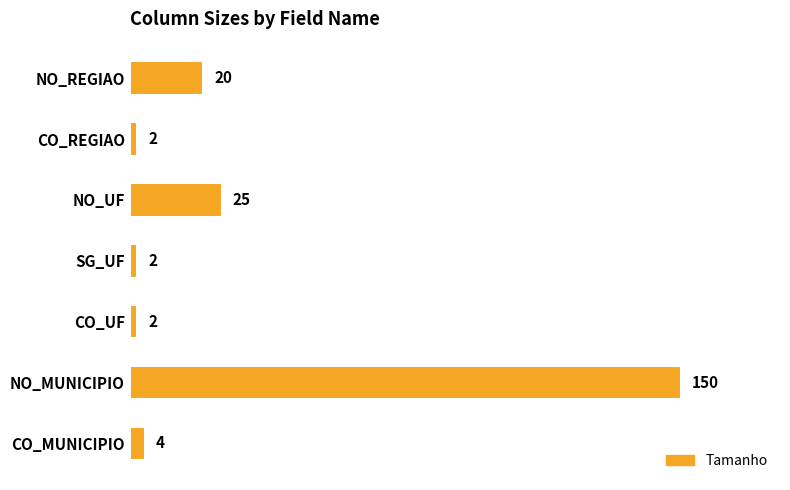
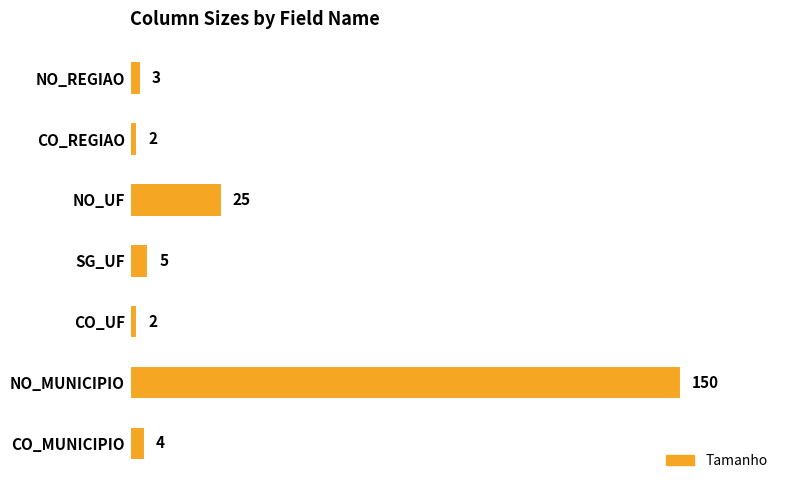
  {
-   "NO_REGIAO": 20,
+   "NO_REGIAO": 3,
    "CO_REGIAO": 2,
    "NO_UF": 25,
-   "SG_UF": 2,
+   "SG_UF": 5,
    "CO_UF": 2,
    "NO_MUNICIPIO": 150,
    "CO_MUNICIPIO": 4
  }
